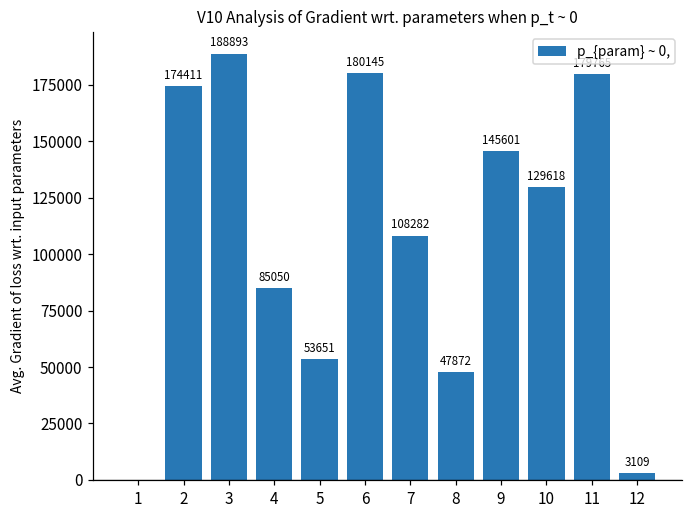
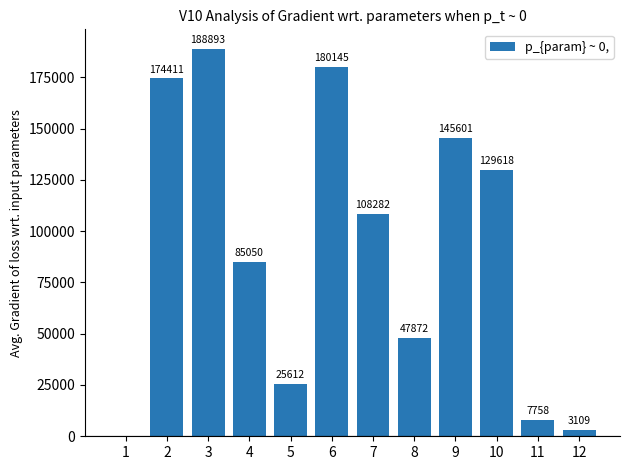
  {
    "2": 174411,
    "3": 188893,
    "4": 85050,
-   "5": 53651,
+   "5": 25612,
    "6": 180145,
    "7": 108282,
    "8": 47872,
    "9": 145601,
    "10": 129618,
-   "11": 180000,
+   "11": 8000,
    "12": 3109
  }
